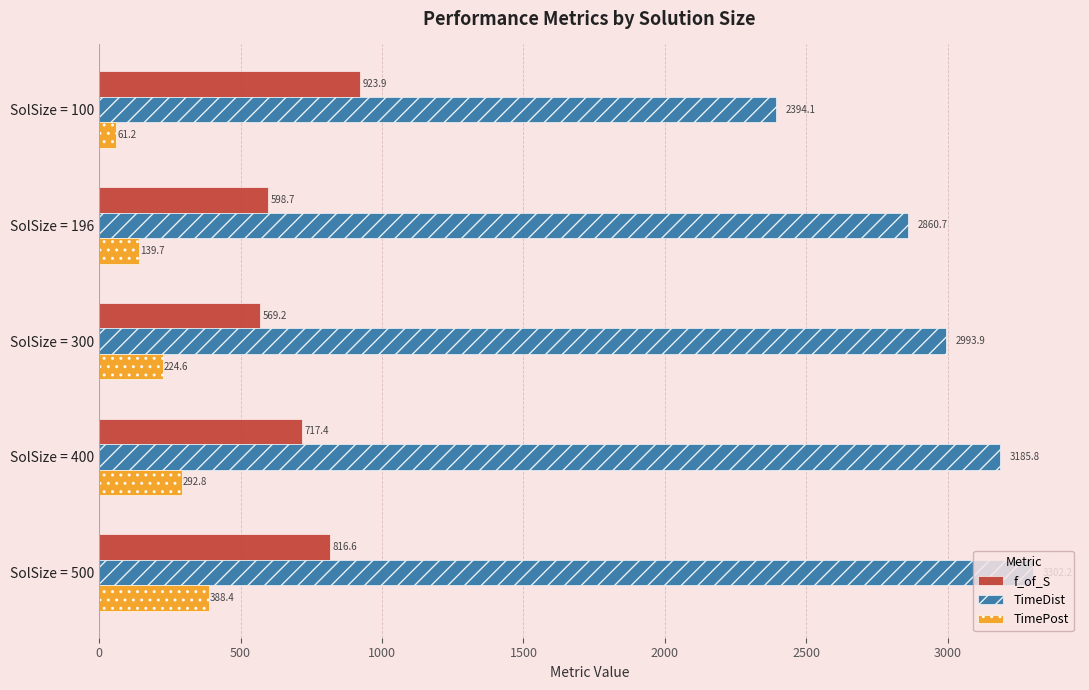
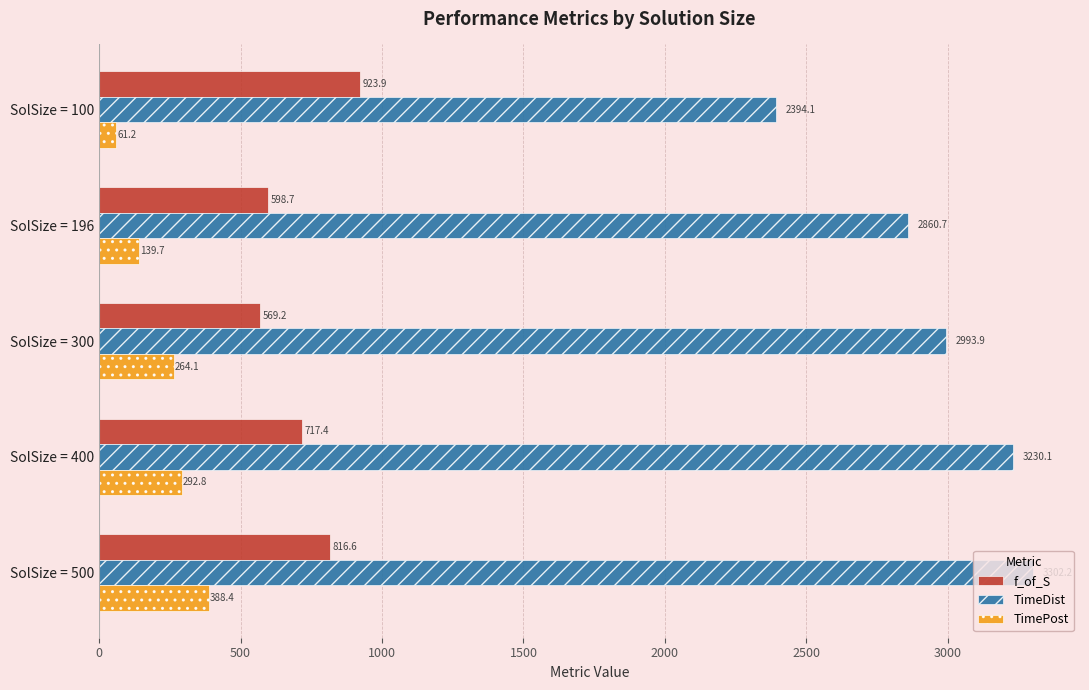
  {
    "f_of_S": {
      "SolSize = 100": 923.9,
      "SolSize = 196": 598.7,
      "SolSize = 300": 569.2,
      "SolSize = 400": 717.4,
      "SolSize = 500": 816.6
    },
    "TimeDist": {
      "SolSize = 100": 2394.1,
      "SolSize = 196": 2860.7,
      "SolSize = 300": 2993.9,
-     "SolSize = 400": 3185.8
+     "SolSize = 400": 3230.1
    },
    "TimePost": {
      "SolSize = 100": 61.2,
      "SolSize = 196": 139.7,
-     "SolSize = 300": 224.6,
+     "SolSize = 300": 264.1,
      "SolSize = 400": 292.8,
      "SolSize = 500": 388.4
    }
  }
